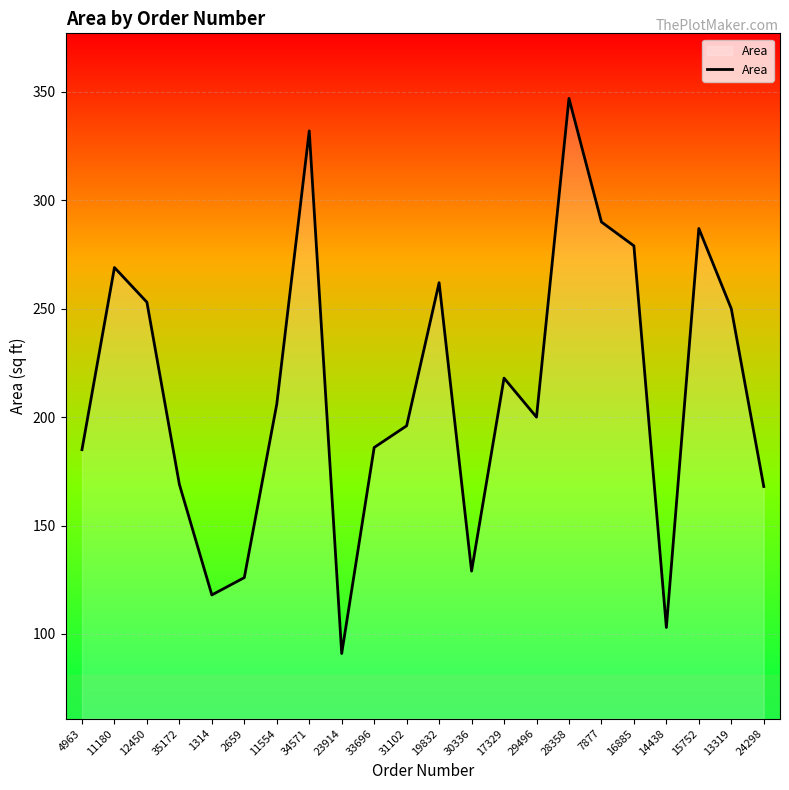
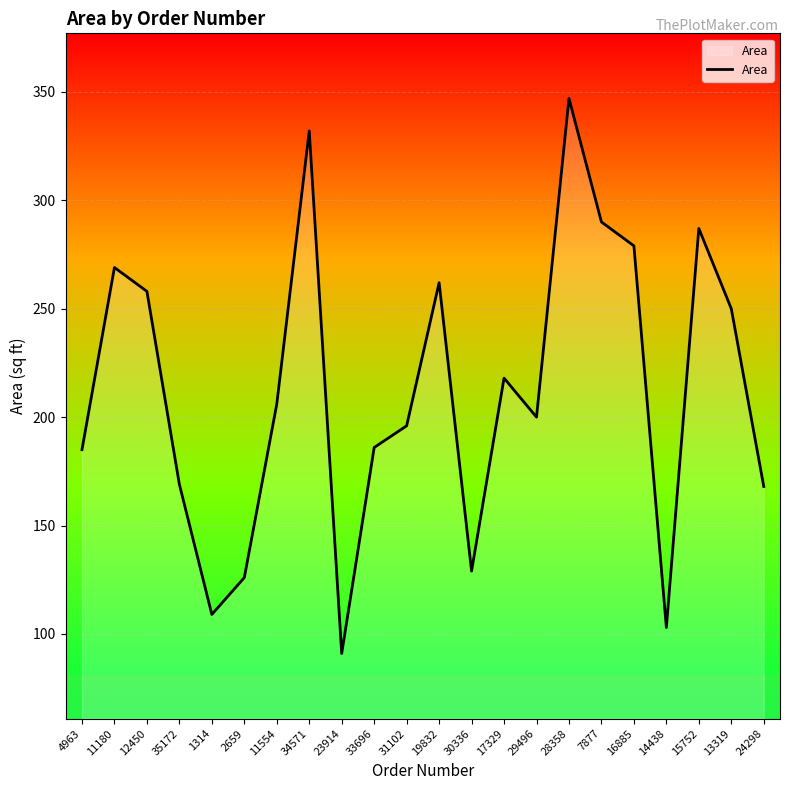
  {
    "4963": 185,
    "11180": 269,
-   "12450": 253,
+   "12450": 258,
    "35172": 169,
-   "1314": 118,
+   "1314": 109,
    "2659": 126,
    "11554": 206,
    "34571": 332,
    "23914": 91,
    "33696": 186,
    "31102": 196,
    "19832": 262,
    "30336": 129,
    "17329": 218,
    "29496": 200,
    "28358": 347,
    "7877": 290,
    "16885": 279,
    "14438": 103,
    "15752": 287,
    "13319": 250,
    "24298": 168
  }
